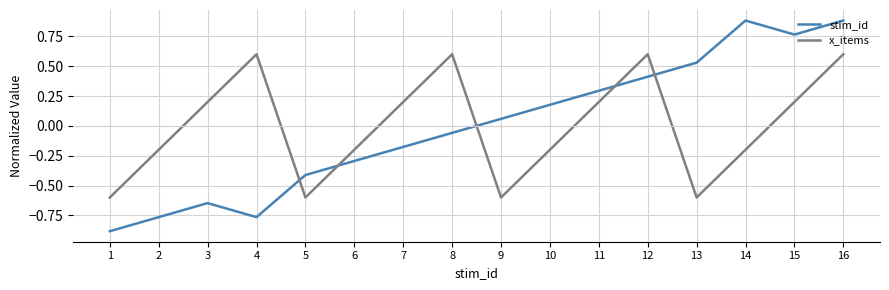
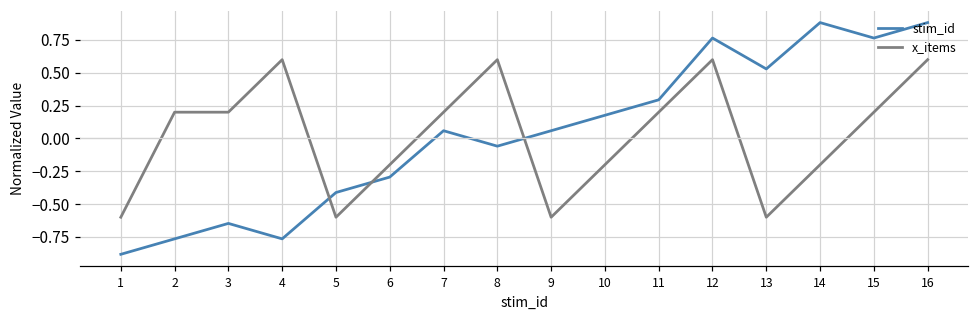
  {
    "stim_id": {
      "1": -0.88,
      "2": -0.76,
      "3": -0.65,
      "4": -0.76,
      "5": -0.41,
      "6": -0.29,
-     "7": -0.18,
+     "7": 0.06,
      "8": -0.06,
      "9": 0.06,
      "10": 0.18,
      "11": 0.29,
-     "12": 0.41,
+     "12": 0.76,
      "13": 0.53,
      "14": 0.88,
      "15": 0.76,
      "16": 0.88
    },
    "x_items": {
      "1": -0.60,
-     "2": -0.20,
+     "2": 0.20,
      "3": 0.20,
      "4": 0.60,
      "5": -0.60,
      "6": -0.20,
      "7": 0.20,
      "8": 0.60,
      "9": -0.60,
      "10": -0.20,
      "11": 0.20,
      "12": 0.60,
      "13": -0.60,
      "14": -0.20,
      "15": 0.20,
      "16": 0.60
    }
  }
